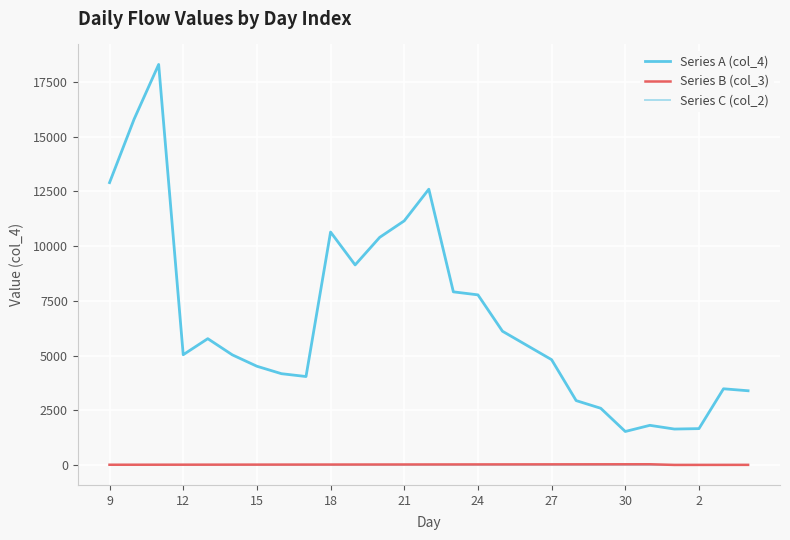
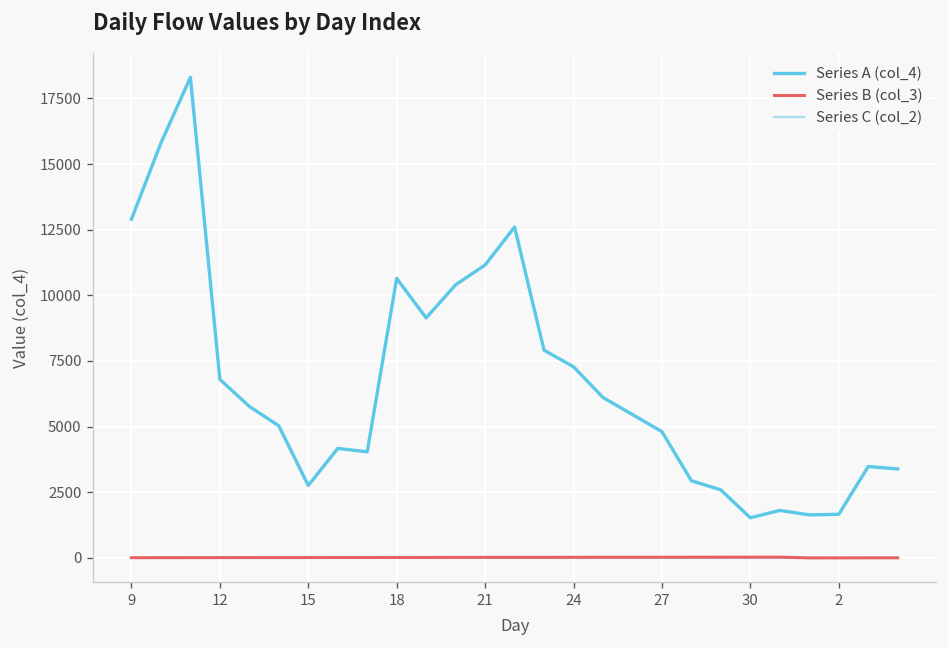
  {
    "Series A (col_4)": {
      "9": 12900,
-     "12": 5000,
-     "15": 4500,
+     "12": 6800,
+     "15": 2800,
      "18": 10600,
      "21": 11200,
-     "24": 7800,
+     "24": 7300,
      "27": 4800,
      "30": 1500,
      "2": 1700
    }
  }
